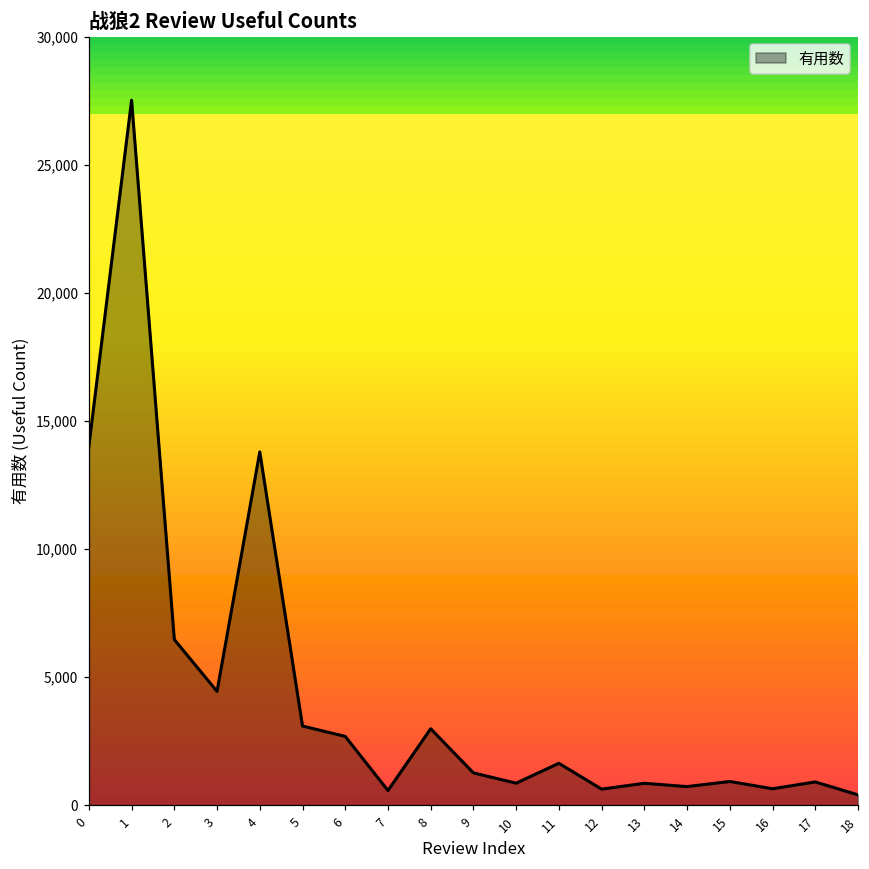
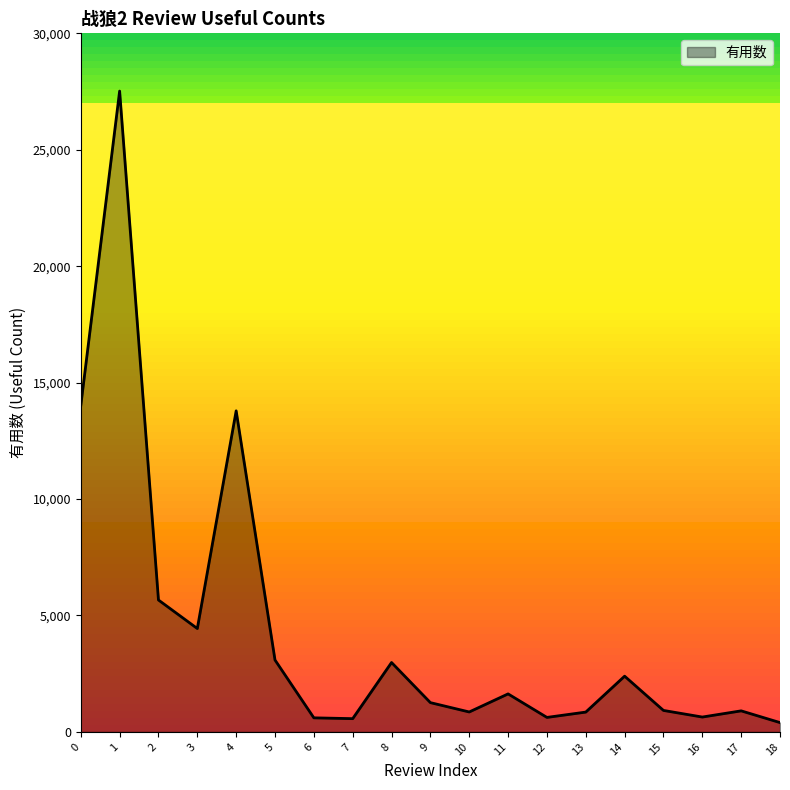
  {
    "0": "14,000",
    "1": "27,500",
-   "2": "6,500",
+   "2": "5,700",
    "3": "4,400",
    "4": "13,800",
    "5": "3,100",
-   "6": "2,700",
+   "6": "600",
    "7": "600",
    "8": "3,000",
    "9": "1,300",
    "10": "900",
    "11": "1,600",
    "12": "600",
    "13": "900",
-   "14": "700",
+   "14": "2,400",
    "15": "900",
    "16": "600",
    "17": "900",
    "18": "400"
  }
